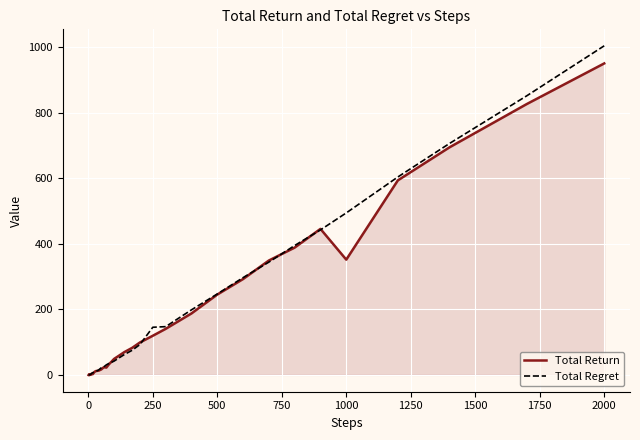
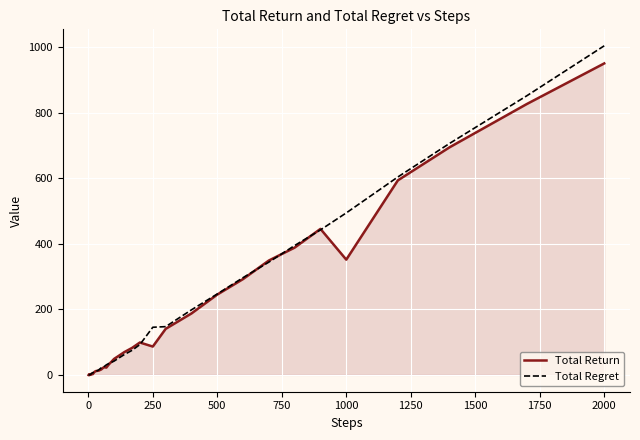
  {
    "Total Return": {
-     "250": 120,
+     "250": 90,
      "1000": 350,
      "2000": 950
    },
    "Total Regret": {
      "250": 150,
      "1000": 490,
      "2000": 1000
    }
  }
